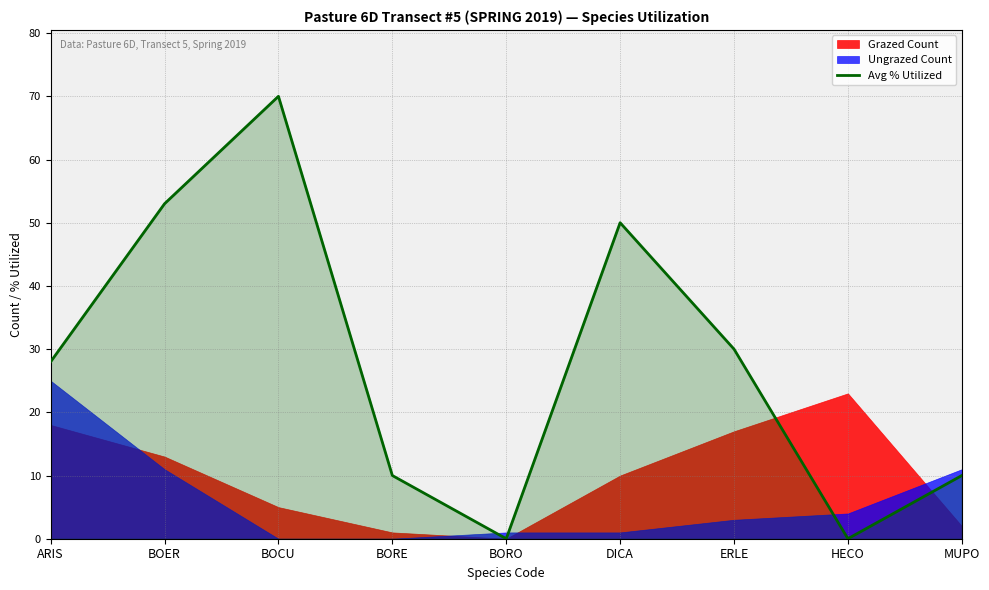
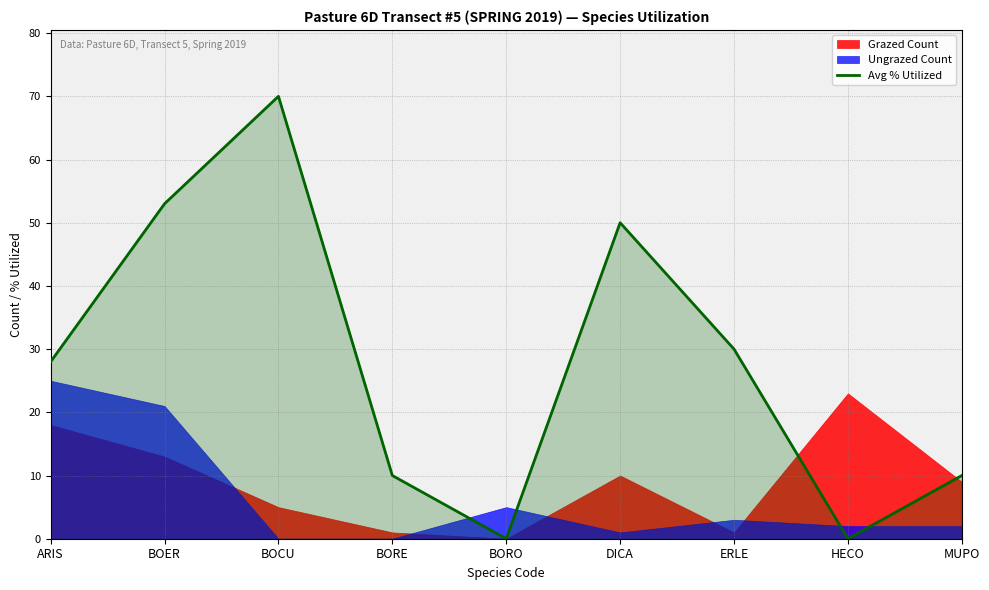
  {
    "Grazed Count": {
      "ARIS": 18,
      "BOER": 13,
      "BOCU": 5,
      "BORE": 1,
      "DICA": 10,
-     "ERLE": 17,
+     "ERLE": 1,
      "HECO": 23,
-     "MUPO": 2
+     "MUPO": 9
    },
    "Ungrazed Count": {
      "ARIS": 25,
-     "BOER": 11,
+     "BOER": 21,
      "BOCU": 0,
      "BORE": 0,
-     "BORO": 1,
+     "BORO": 5,
      "DICA": 1,
      "ERLE": 3,
-     "HECO": 4,
-     "MUPO": 11
+     "HECO": 2,
+     "MUPO": 2
    },
    "Avg % Utilized": {
      "ARIS": 28,
      "BOER": 53,
      "BOCU": 70,
      "BORE": 10,
      "DICA": 50,
      "ERLE": 30,
      "HECO": 0,
      "MUPO": 10
    }
  }
